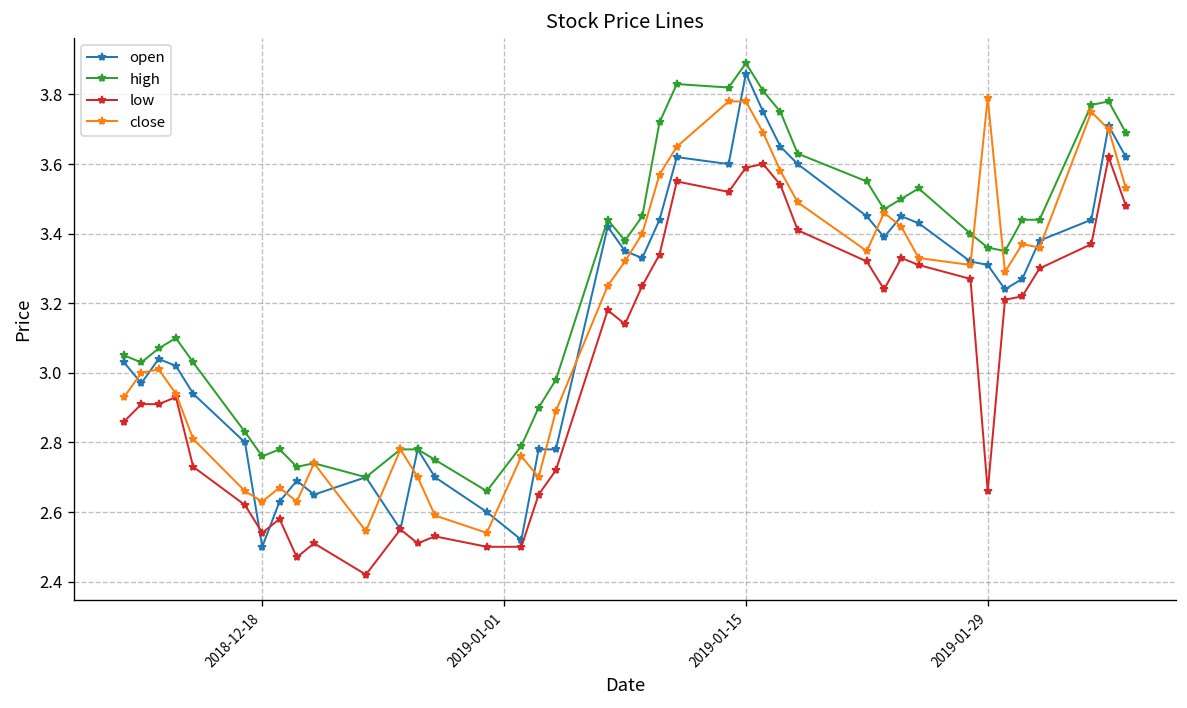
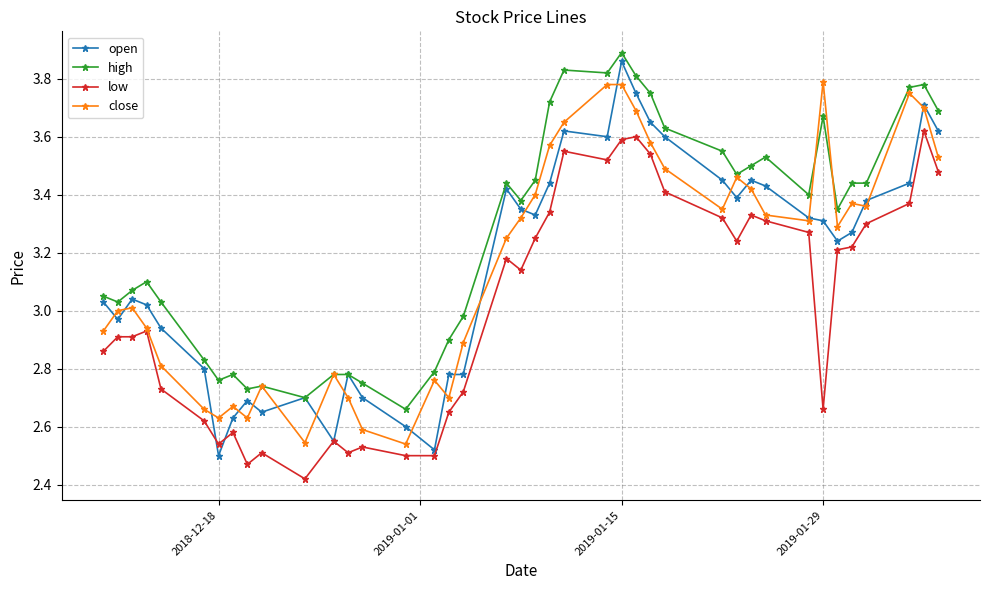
  {
    "open": {
      "2018-12-18": 2.50,
      "2019-01-15": 3.86,
      "2019-01-29": 3.31
    },
    "high": {
      "2018-12-18": 2.76,
      "2019-01-15": 3.89,
-     "2019-01-29": 3.36
+     "2019-01-29": 3.67
    },
    "low": {
      "2018-12-18": 2.54,
      "2019-01-15": 3.59,
      "2019-01-29": 2.66
    },
    "close": {
      "2018-12-18": 2.63,
      "2019-01-15": 3.78,
      "2019-01-29": 3.79
    }
  }
